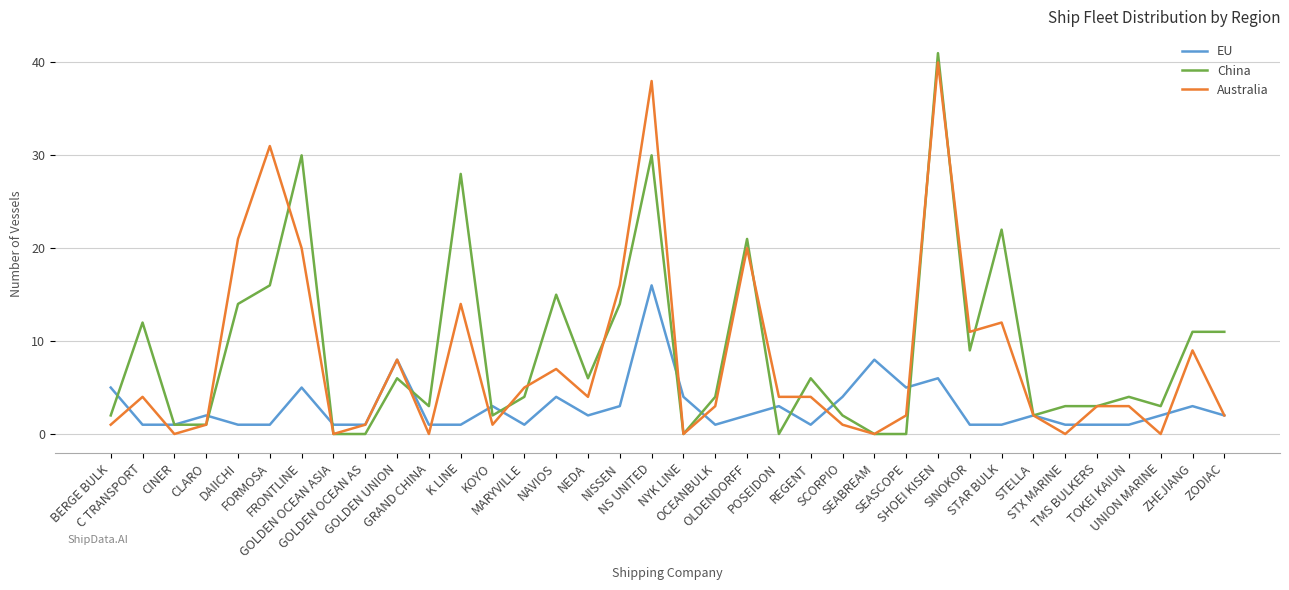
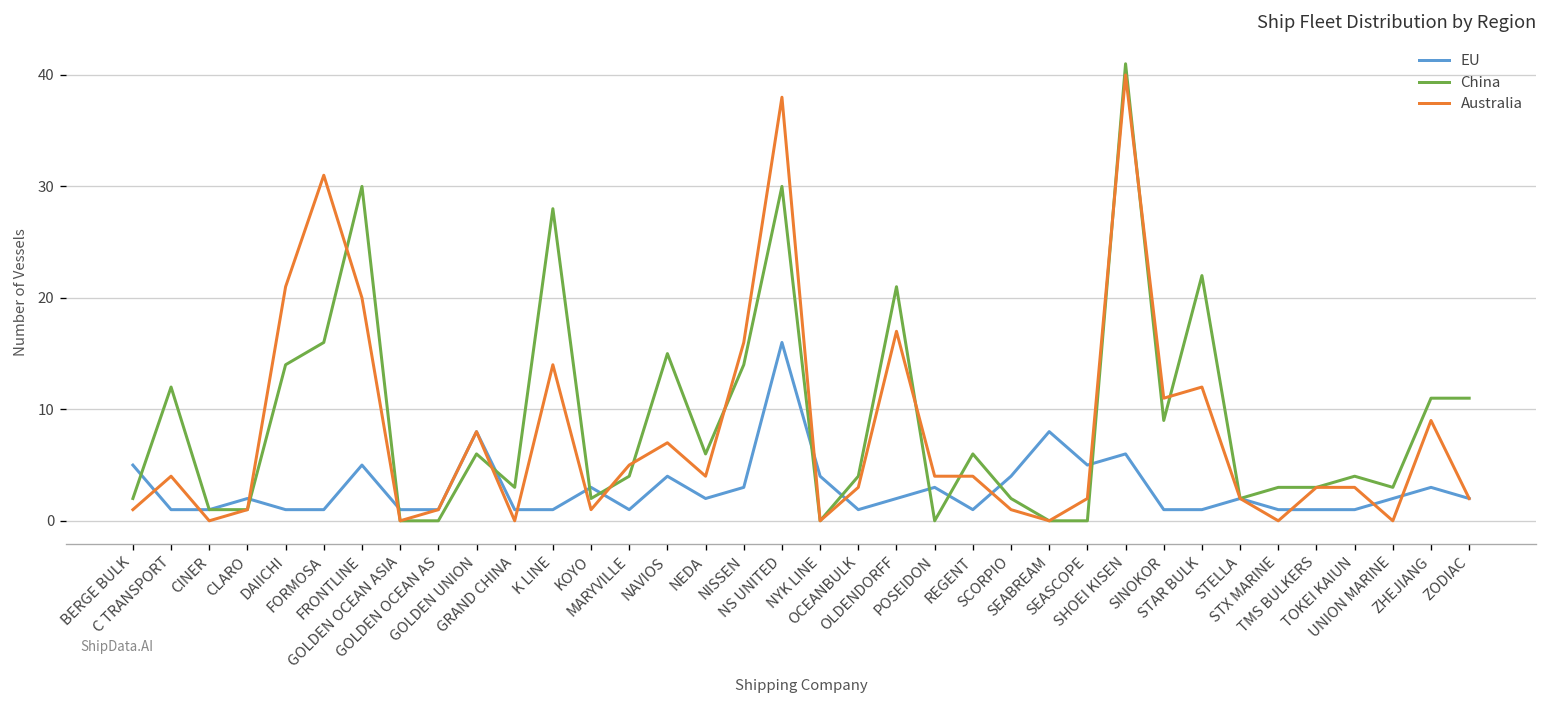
  {
    "EU": {
      "BERGE BULK": 5,
      "C TRANSPORT": 1,
      "CLARO": 2,
      "DAIICHI": 1,
      "FORMOSA": 1,
      "FRONTLINE": 5,
      "GOLDEN OCEAN ASIA": 1,
      "GRAND CHINA": 1,
      "K LINE": 1,
      "KOYO": 3,
      "MARYVILLE": 1,
      "NAVIOS": 4,
      "NEDA": 2,
      "NISSEN": 3,
      "NS UNITED": 16,
      "NYK LINE": 4,
      "OCEANBULK": 1,
      "OLDENDORFF": 2,
      "POSEIDON": 3,
      "REGENT": 1,
      "SCORPIO": 4,
      "SEABREAM": 8,
      "SEASCOPE": 5,
      "SHOEI KISEN": 6,
      "SINOKOR": 1,
      "STAR BULK": 1,
      "STX MARINE": 1,
      "TMS BULKERS": 1,
      "TOKEI KAIUN": 1,
      "UNION MARINE": 2,
      "ZHEJIANG": 3
    },
    "China": {
      "BERGE BULK": 2,
      "C TRANSPORT": 12,
      "DAIICHI": 14,
      "FORMOSA": 16,
      "FRONTLINE": 30,
      "GOLDEN OCEAN AS": 0,
      "GOLDEN UNION": 6,
      "GRAND CHINA": 3,
      "K LINE": 28,
      "KOYO": 2,
      "MARYVILLE": 4,
      "NAVIOS": 15,
      "NEDA": 6,
      "NISSEN": 14,
      "NS UNITED": 30,
      "OCEANBULK": 4,
      "OLDENDORFF": 21,
      "POSEIDON": 0,
      "REGENT": 6,
      "SCORPIO": 2,
      "SEASCOPE": 0,
      "SHOEI KISEN": 41,
      "SINOKOR": 9,
      "STAR BULK": 22,
      "STX MARINE": 3,
      "TOKEI KAIUN": 4,
      "UNION MARINE": 3,
      "ZHEJIANG": 11,
      "ZODIAC": 11
    },
    "Australia": {
      "BERGE BULK": 1,
      "C TRANSPORT": 4,
      "CINER": 0,
      "DAIICHI": 21,
      "FORMOSA": 31,
      "FRONTLINE": 20,
      "GRAND CHINA": 0,
      "K LINE": 14,
      "KOYO": 1,
      "MARYVILLE": 5,
      "NAVIOS": 7,
      "NEDA": 4,
      "NISSEN": 16,
      "NS UNITED": 38,
      "OCEANBULK": 3,
-     "OLDENDORFF": 20,
+     "OLDENDORFF": 17,
      "POSEIDON": 4,
      "REGENT": 4,
      "SCORPIO": 1,
      "SEASCOPE": 2,
      "SHOEI KISEN": 40,
      "SINOKOR": 11,
      "STAR BULK": 12,
      "STX MARINE": 0,
      "TOKEI KAIUN": 3,
      "UNION MARINE": 0,
      "ZHEJIANG": 9
    }
  }
